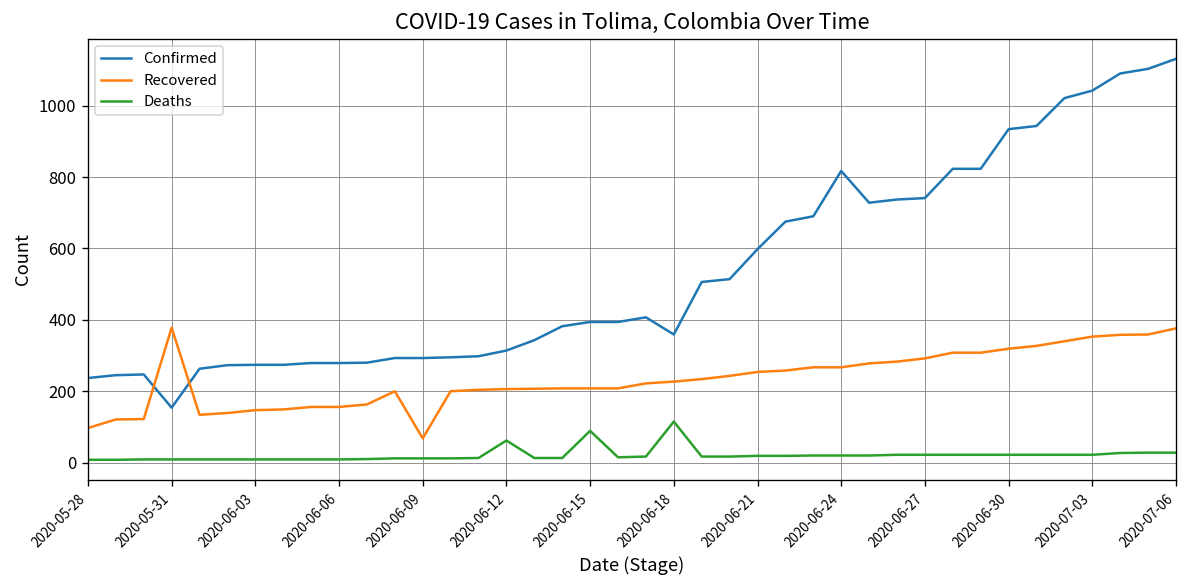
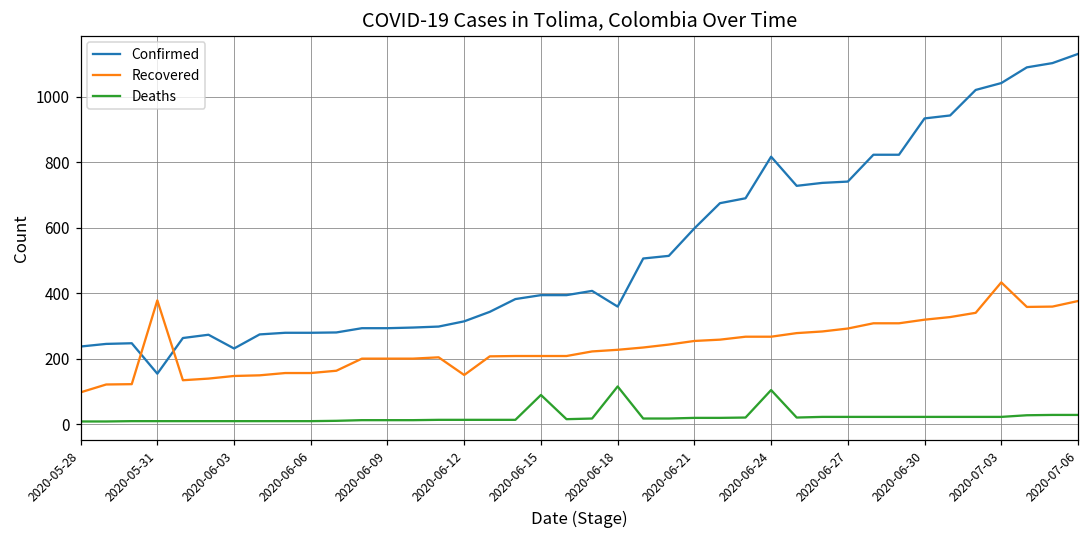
  {
    "Confirmed": {
      "2020-05-28": 240,
      "2020-05-31": 150,
-     "2020-06-03": 270,
+     "2020-06-03": 230,
      "2020-06-06": 280,
      "2020-06-09": 290,
      "2020-06-12": 310,
      "2020-06-15": 390,
      "2020-06-18": 360,
      "2020-06-21": 600,
      "2020-06-24": 820,
      "2020-06-27": 740,
      "2020-06-30": 930,
      "2020-07-03": 1040,
      "2020-07-06": 1130
    },
    "Recovered": {
      "2020-05-28": 100,
      "2020-05-31": 380,
      "2020-06-03": 150,
      "2020-06-06": 160,
-     "2020-06-09": 70,
-     "2020-06-12": 210,
+     "2020-06-09": 200,
+     "2020-06-12": 150,
      "2020-06-15": 210,
      "2020-06-18": 230,
      "2020-06-21": 250,
      "2020-06-24": 270,
      "2020-06-27": 290,
      "2020-06-30": 320,
-     "2020-07-03": 350,
+     "2020-07-03": 430,
      "2020-07-06": 380
    },
    "Deaths": {
      "2020-05-28": 10,
      "2020-05-31": 10,
      "2020-06-03": 10,
      "2020-06-06": 10,
      "2020-06-09": 10,
-     "2020-06-12": 60,
+     "2020-06-12": 10,
      "2020-06-15": 90,
      "2020-06-18": 120,
      "2020-06-21": 20,
-     "2020-06-24": 20,
+     "2020-06-24": 100,
      "2020-06-27": 20,
      "2020-06-30": 20,
      "2020-07-03": 20,
      "2020-07-06": 30
    }
  }
